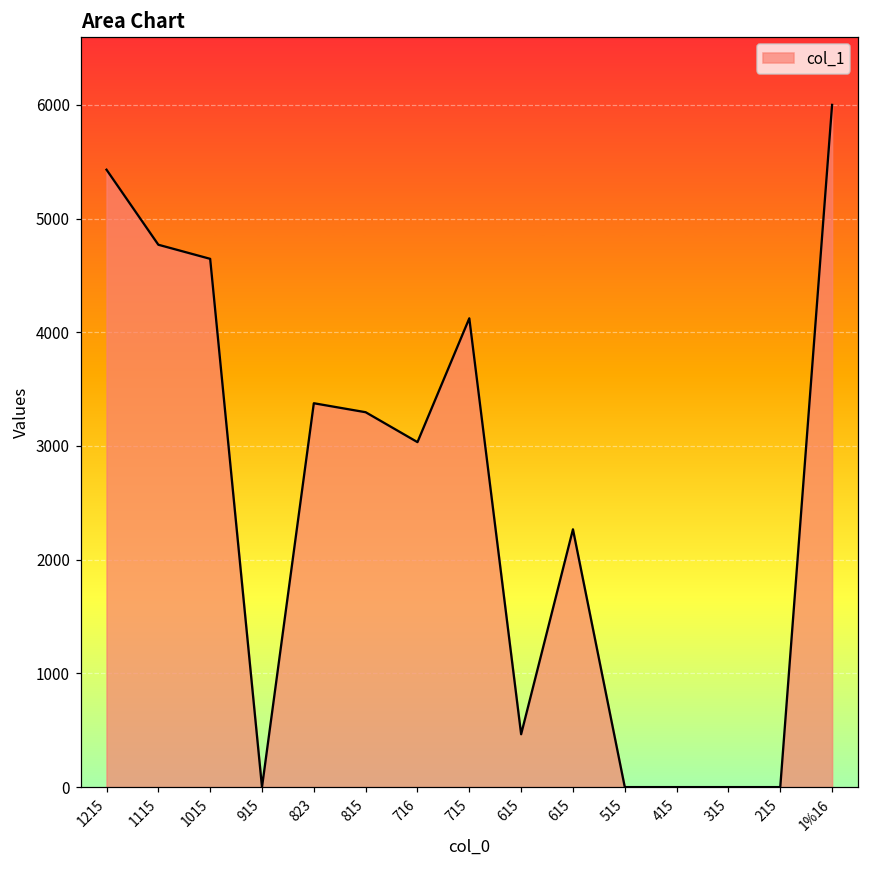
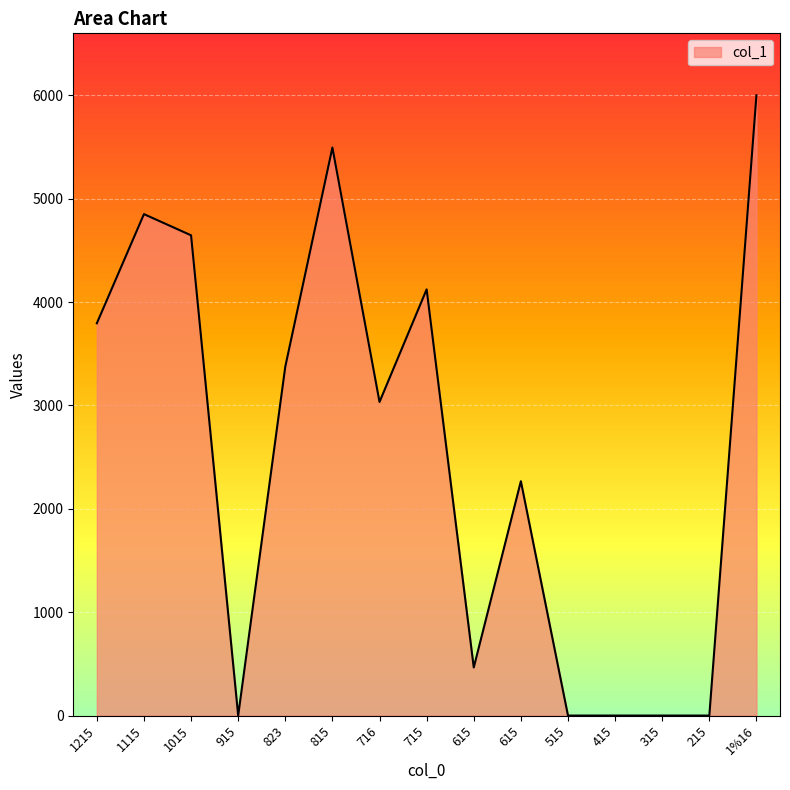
  {
-   "1215": 5430,
-   "1115": 4770,
+   "1215": 3800,
+   "1115": 4850,
    "1015": 4650,
    "915": 0,
    "823": 3380,
-   "815": 3300,
+   "815": 5500,
    "716": 3030,
    "715": 4120,
    "515": 0,
    "415": 0,
    "315": 0,
    "215": 0,
    "1%16": 6000
  }
